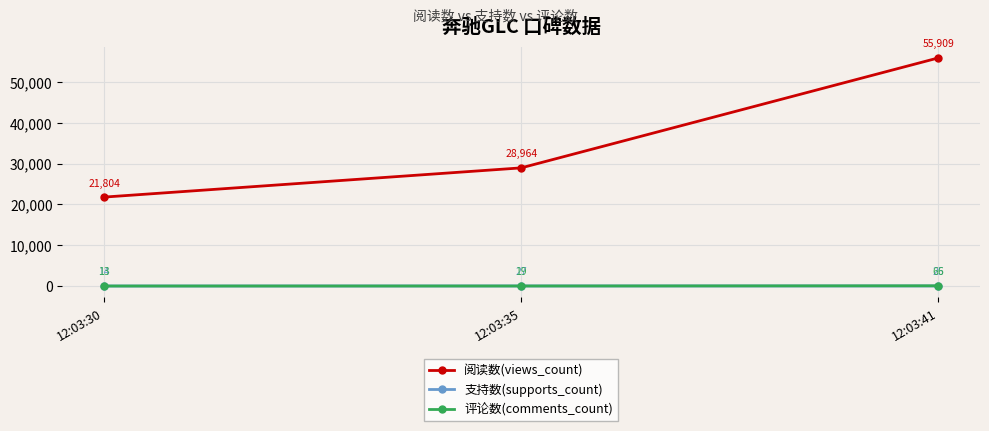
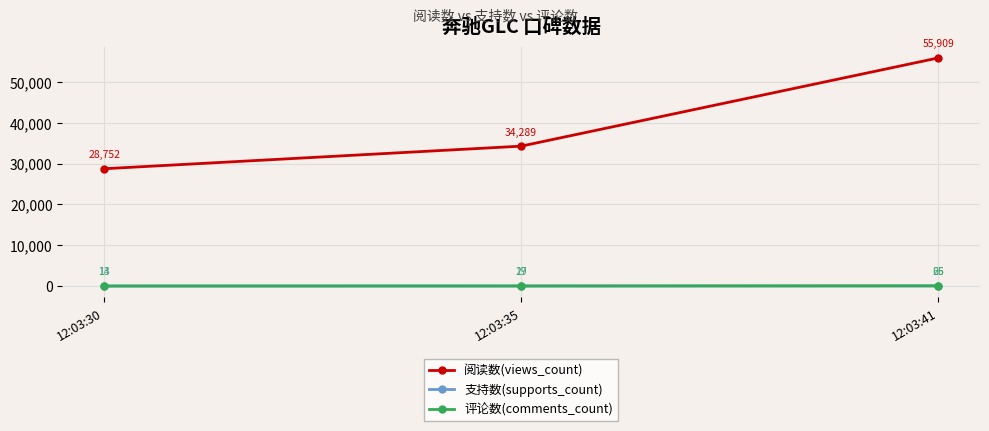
  {
    "阅读数(views_count)": {
-     "12:03:30": "21,804",
-     "12:03:35": "28,964",
+     "12:03:30": "28,752",
+     "12:03:35": "34,289",
      "12:03:41": "55,909"
    }
  }
